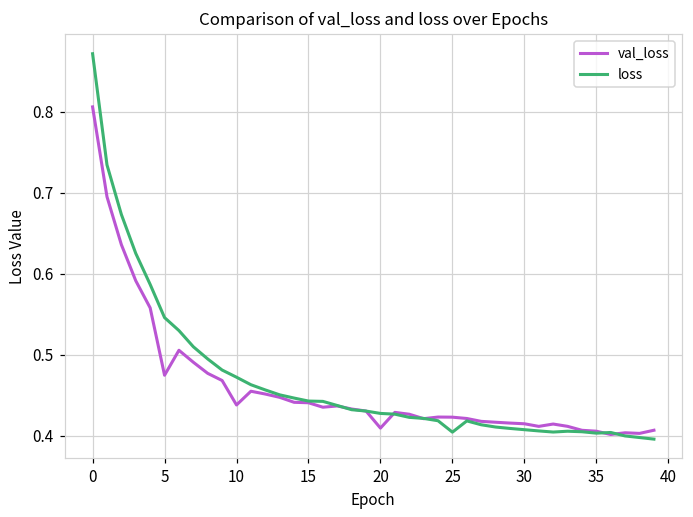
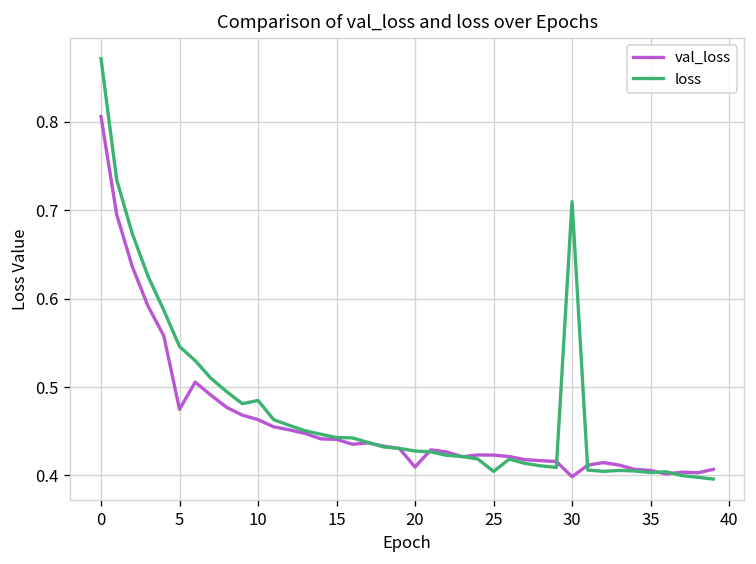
  {
    "val_loss": {
      "0": 0.81,
      "5": 0.47,
-     "10": 0.44,
+     "10": 0.46,
      "20": 0.41,
      "25": 0.42,
-     "30": 0.41
+     "30": 0.40
    },
    "loss": {
      "0": 0.87,
      "5": 0.55,
-     "10": 0.47,
+     "10": 0.48,
      "20": 0.43,
      "25": 0.40,
-     "30": 0.41
+     "30": 0.71
    }
  }
